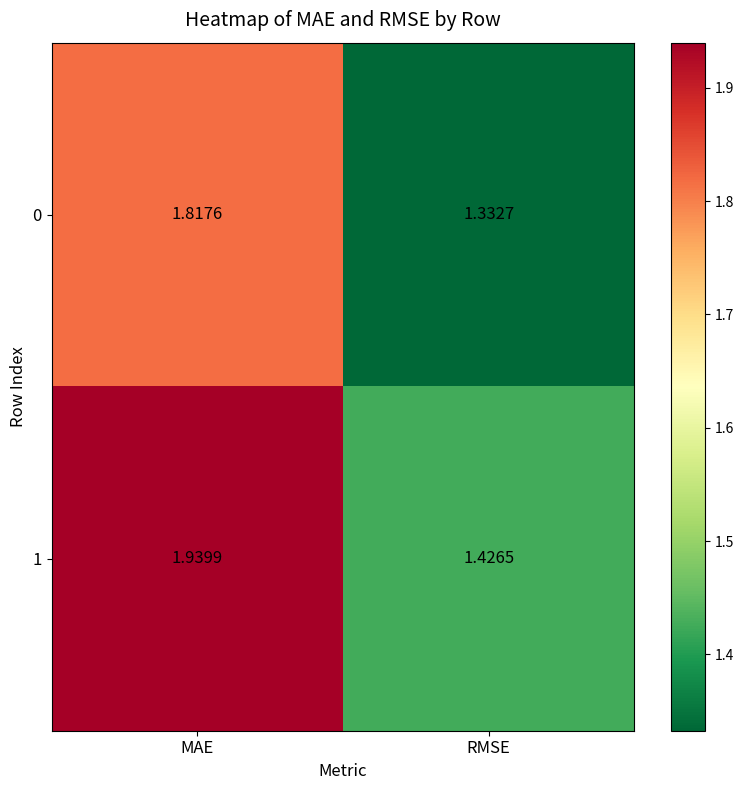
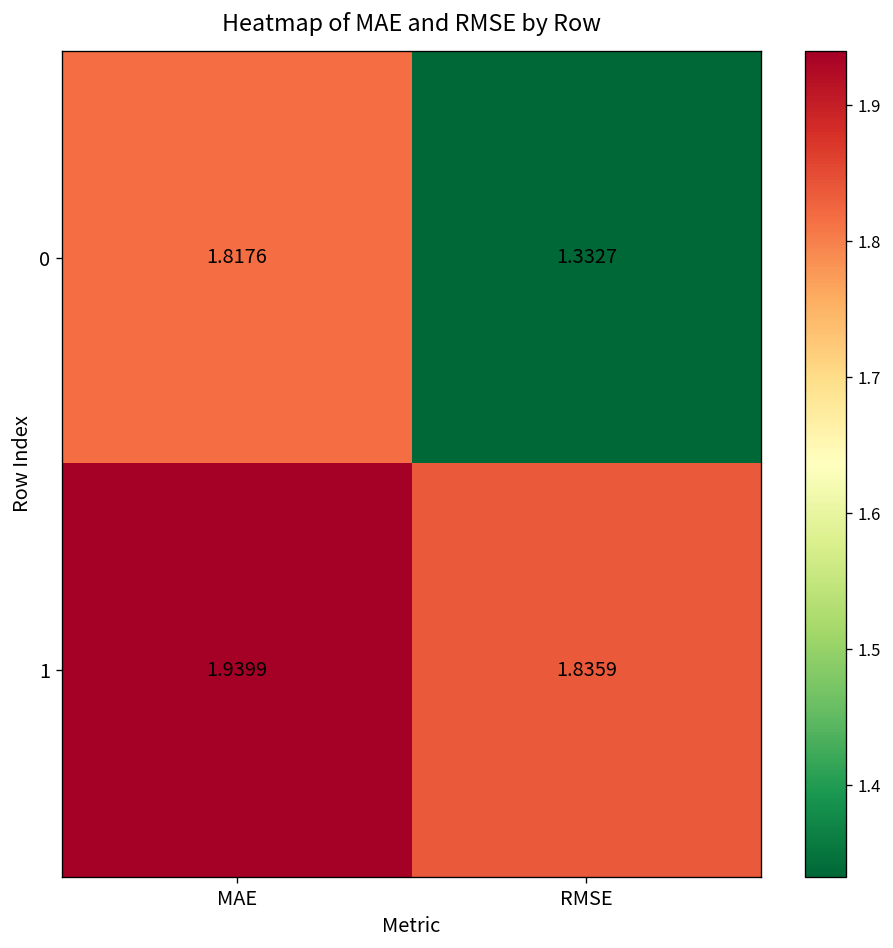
  {
    "0": {
      "MAE": 1.8176,
      "RMSE": 1.3327
    },
    "1": {
      "MAE": 1.9399,
-     "RMSE": 1.4265
+     "RMSE": 1.8359
    }
  }
